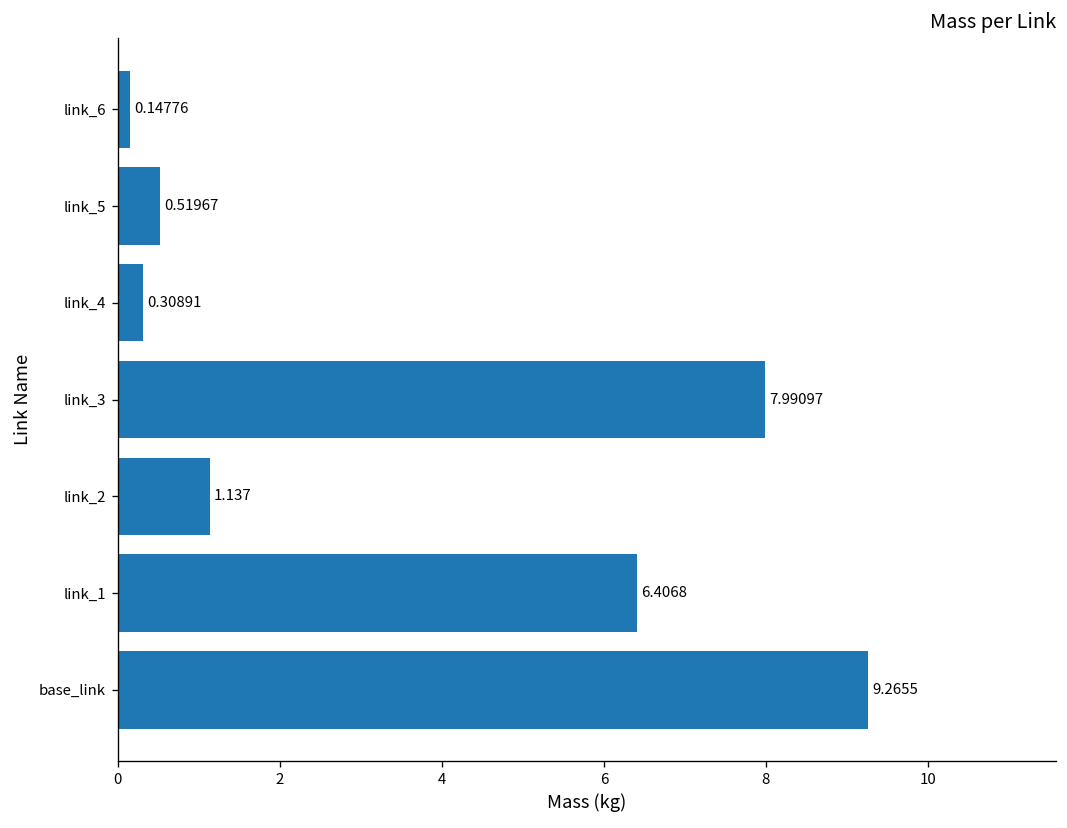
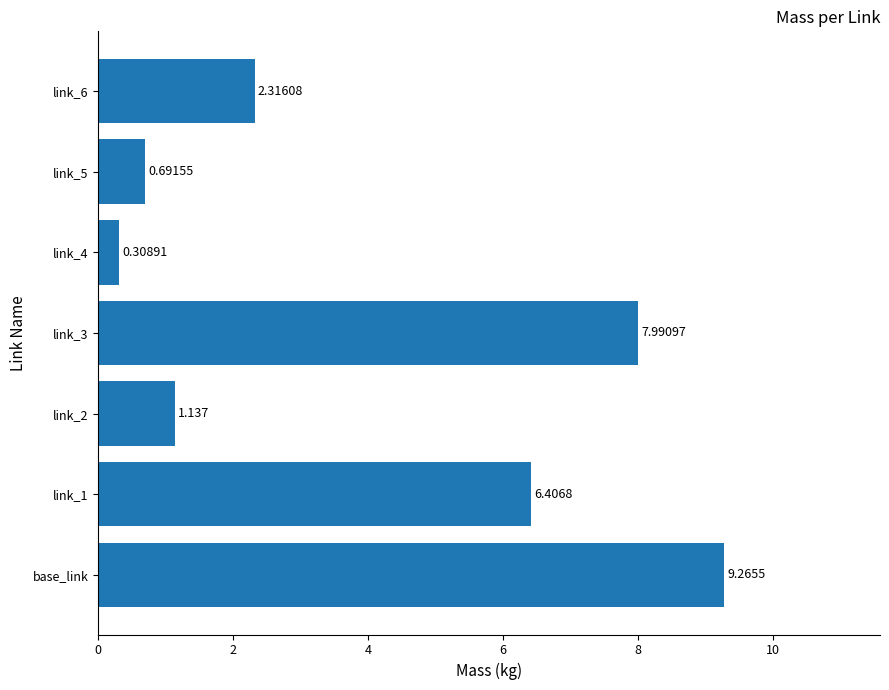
  {
-   "link_6": 0.14776,
-   "link_5": 0.51967,
+   "link_6": 2.31608,
+   "link_5": 0.69155,
    "link_4": 0.30891,
    "link_3": 7.99097,
    "link_2": 1.137,
    "link_1": 6.4068,
    "base_link": 9.2655
  }
